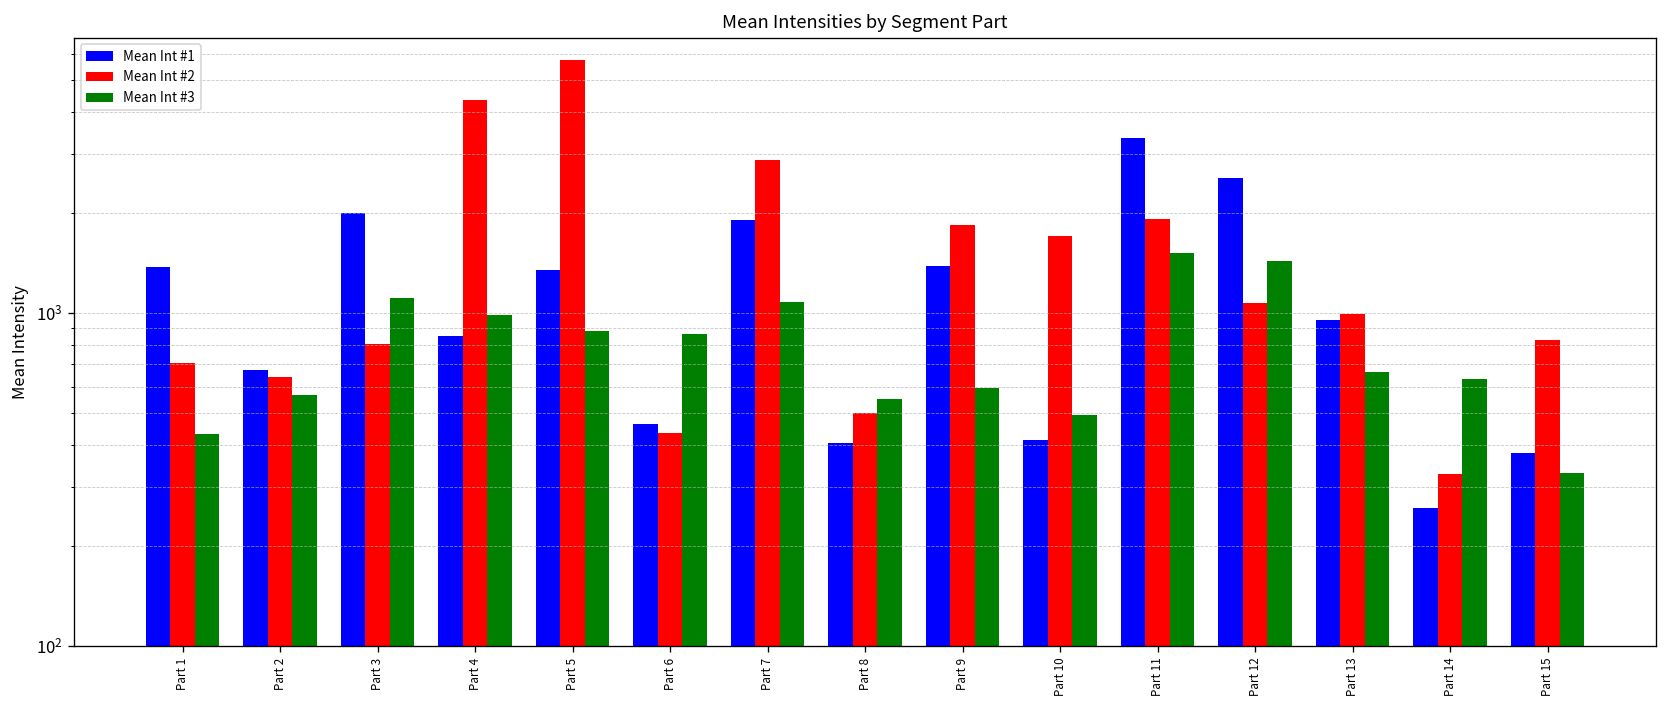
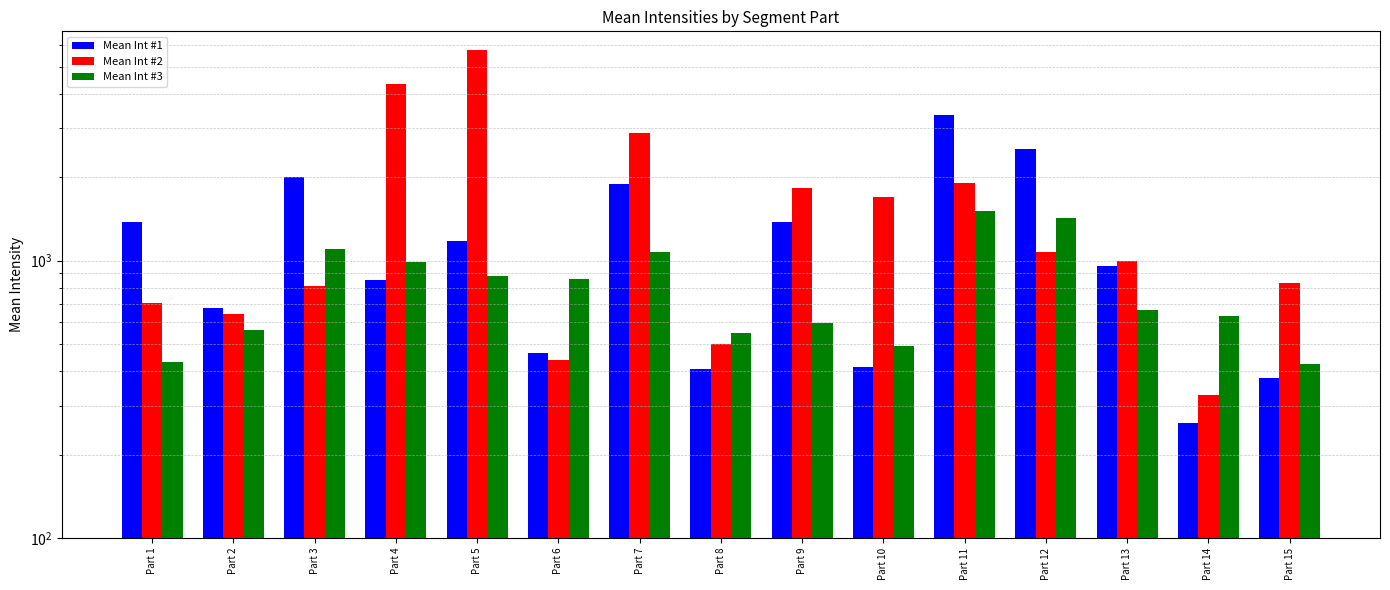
  {
    "Mean Int #1": {
      "Part 1": 1400,
      "Part 2": 680,
      "Part 3": 2000,
      "Part 4": 850,
-     "Part 5": 1300,
+     "Part 5": 1170,
      "Part 6": 460,
      "Part 7": 1900,
      "Part 8": 410,
      "Part 9": 1400,
      "Part 10": 410,
      "Part 11": 3400,
      "Part 12": 2500,
      "Part 13": 950,
      "Part 14": 260,
      "Part 15": 380
    },
    "Mean Int #2": {
      "Part 1": 710,
      "Part 2": 640,
      "Part 3": 810,
      "Part 4": 4300,
      "Part 5": 5700,
      "Part 6": 440,
      "Part 7": 2900,
      "Part 8": 500,
      "Part 9": 1800,
      "Part 10": 1700,
      "Part 11": 1900,
      "Part 12": 1070,
      "Part 13": 1000,
      "Part 14": 330,
      "Part 15": 830
    },
    "Mean Int #3": {
      "Part 1": 430,
      "Part 2": 560,
      "Part 3": 1110,
      "Part 4": 990,
      "Part 5": 880,
      "Part 6": 860,
      "Part 7": 1080,
      "Part 8": 550,
      "Part 9": 590,
      "Part 10": 490,
      "Part 11": 1500,
      "Part 12": 1400,
      "Part 13": 660,
      "Part 14": 630,
-     "Part 15": 330
+     "Part 15": 420
    }
  }
